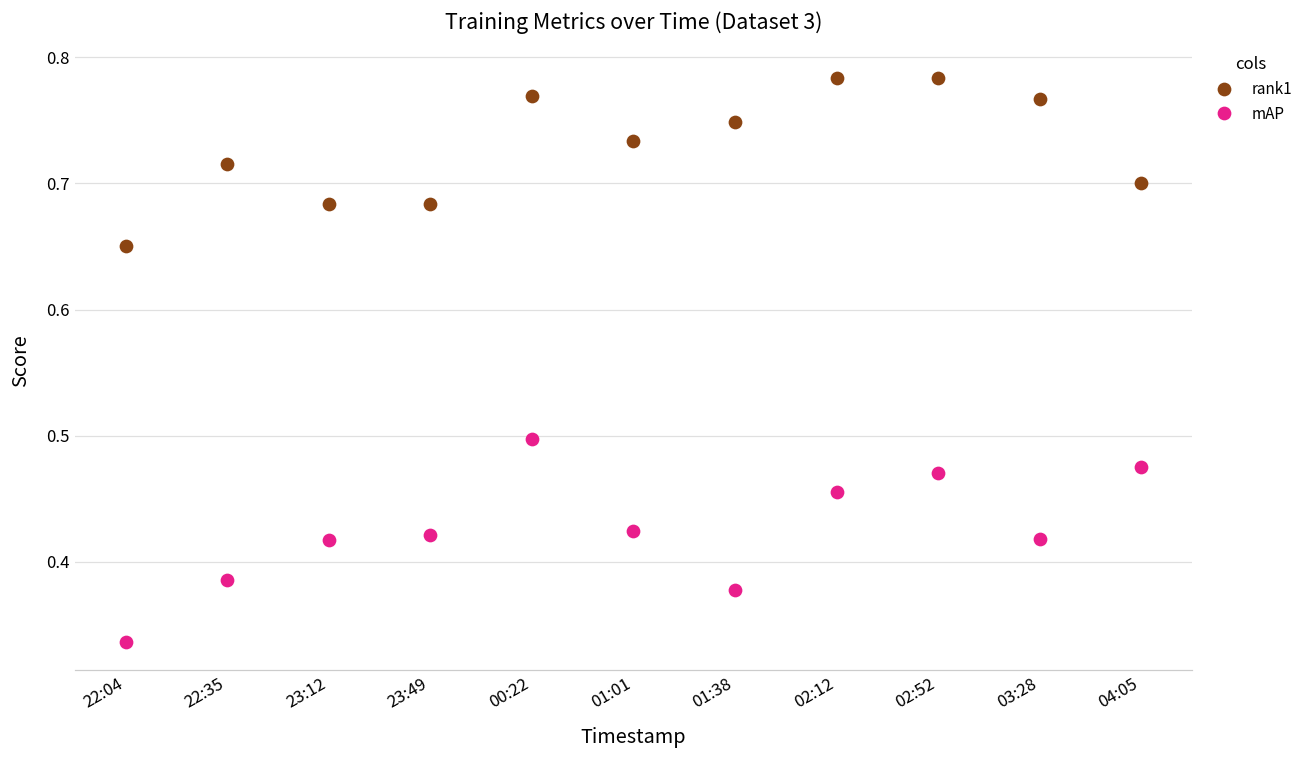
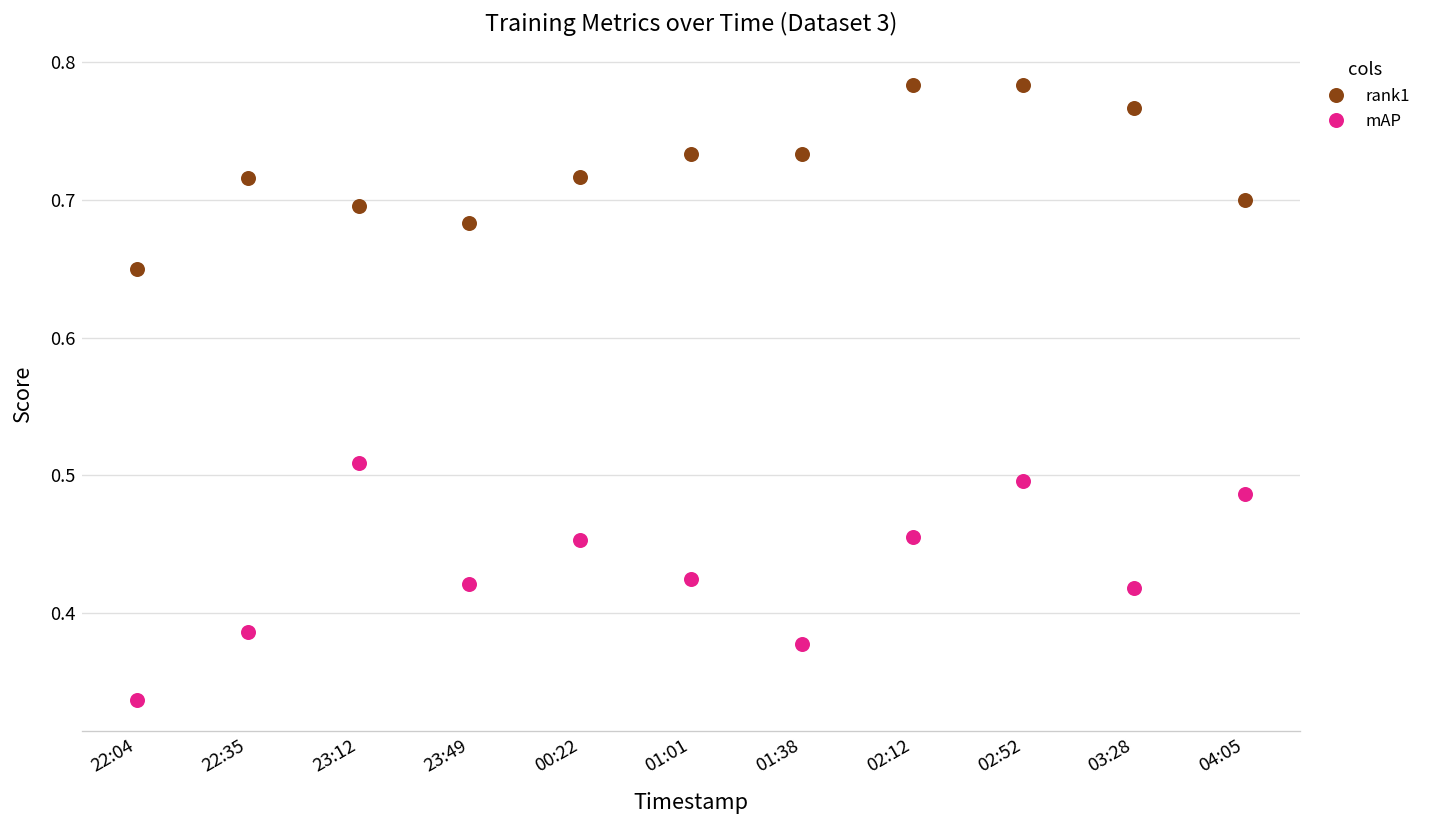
  {
    "rank1": {
      "22:04": 0.650,
      "22:35": 0.716,
-     "23:12": 0.683,
+     "23:12": 0.695,
      "23:49": 0.683,
-     "00:22": 0.770,
+     "00:22": 0.717,
      "01:01": 0.733,
-     "01:38": 0.749,
+     "01:38": 0.733,
      "02:12": 0.783,
      "02:52": 0.783,
      "03:28": 0.767,
      "04:05": 0.700
    },
    "mAP": {
      "22:04": 0.336,
      "22:35": 0.386,
-     "23:12": 0.417,
+     "23:12": 0.509,
      "23:49": 0.421,
-     "00:22": 0.497,
+     "00:22": 0.453,
      "01:01": 0.425,
      "01:38": 0.377,
      "02:12": 0.455,
-     "02:52": 0.471,
+     "02:52": 0.496,
      "03:28": 0.418,
-     "04:05": 0.475
+     "04:05": 0.486
    }
  }
